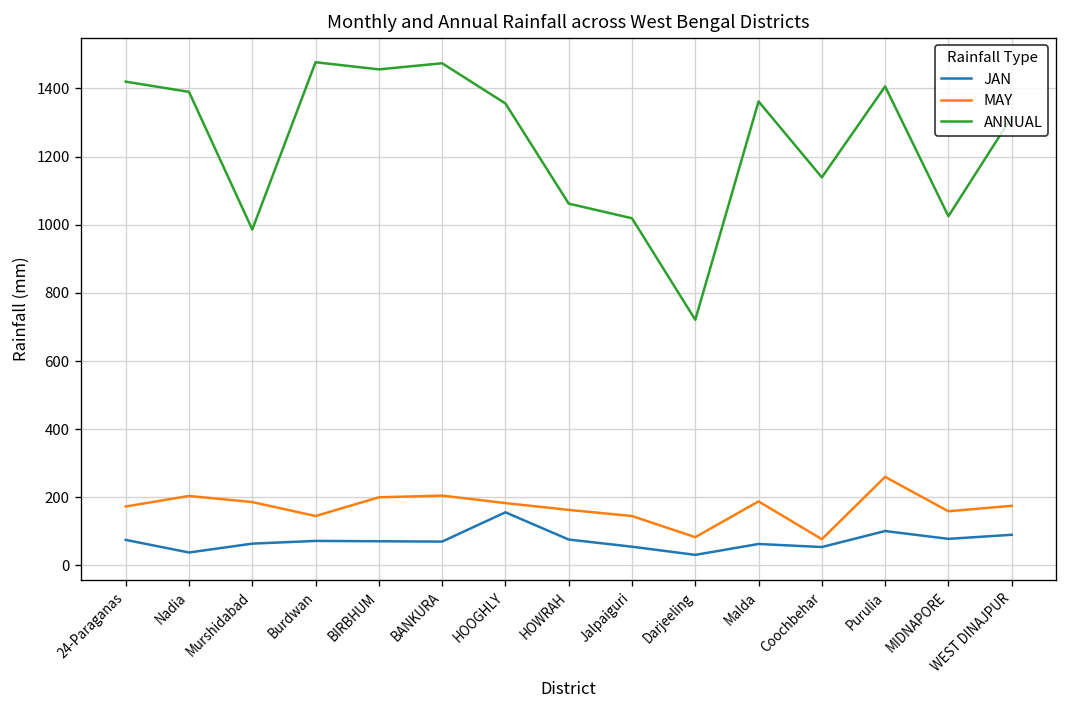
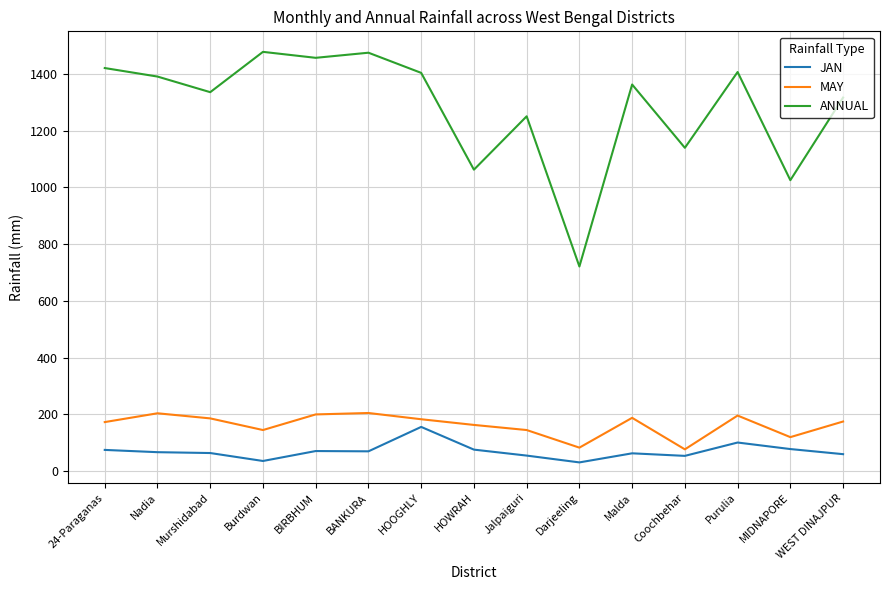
  {
    "JAN": {
      "24-Paraganas": 80,
-     "Nadia": 40,
+     "Nadia": 70,
      "Murshidabad": 60,
-     "Burdwan": 70,
+     "Burdwan": 40,
      "BIRBHUM": 70,
      "BANKURA": 70,
      "HOOGHLY": 160,
      "HOWRAH": 80,
      "Jalpaiguri": 60,
      "Darjeeling": 30,
      "Malda": 60,
      "Coochbehar": 50,
      "Purulia": 100,
      "MIDNAPORE": 80,
-     "WEST DINAJPUR": 90
+     "WEST DINAJPUR": 60
    },
    "MAY": {
      "24-Paraganas": 170,
      "Nadia": 200,
      "Murshidabad": 190,
      "Burdwan": 150,
      "BIRBHUM": 200,
      "BANKURA": 210,
      "HOOGHLY": 180,
      "HOWRAH": 160,
      "Jalpaiguri": 150,
      "Darjeeling": 80,
      "Malda": 190,
      "Coochbehar": 80,
-     "Purulia": 260,
-     "MIDNAPORE": 160,
+     "Purulia": 200,
+     "MIDNAPORE": 120,
      "WEST DINAJPUR": 180
    },
    "ANNUAL": {
      "24-Paraganas": 1420,
      "Nadia": 1390,
-     "Murshidabad": 990,
+     "Murshidabad": 1340,
      "Burdwan": 1480,
      "BIRBHUM": 1460,
      "BANKURA": 1470,
-     "HOOGHLY": 1360,
+     "HOOGHLY": 1400,
      "HOWRAH": 1060,
-     "Jalpaiguri": 1020,
+     "Jalpaiguri": 1250,
      "Darjeeling": 720,
      "Malda": 1360,
      "Coochbehar": 1140,
      "Purulia": 1410,
      "MIDNAPORE": 1030
    }
  }
